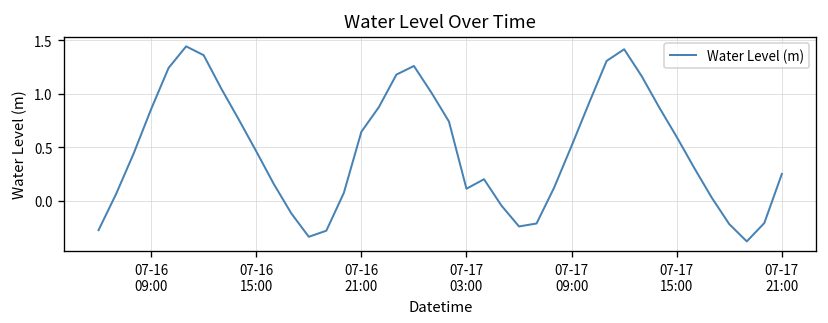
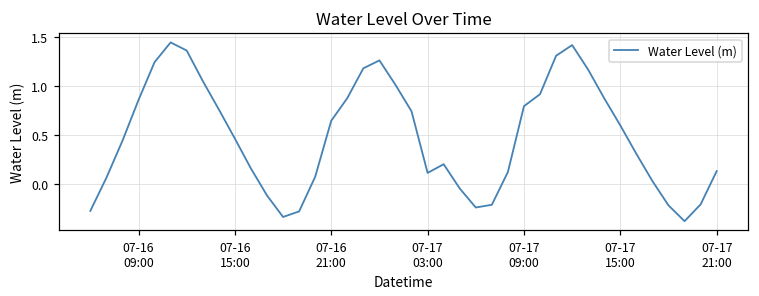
  {
    "07-16 09:00": 0.9,
    "07-16 15:00": 0.5,
    "07-16 21:00": 0.6,
    "07-17 03:00": 0.1,
-   "07-17 09:00": 0.5,
+   "07-17 09:00": 0.8,
    "07-17 15:00": 0.6,
-   "07-17 21:00": 0.3
+   "07-17 21:00": 0.1
  }
